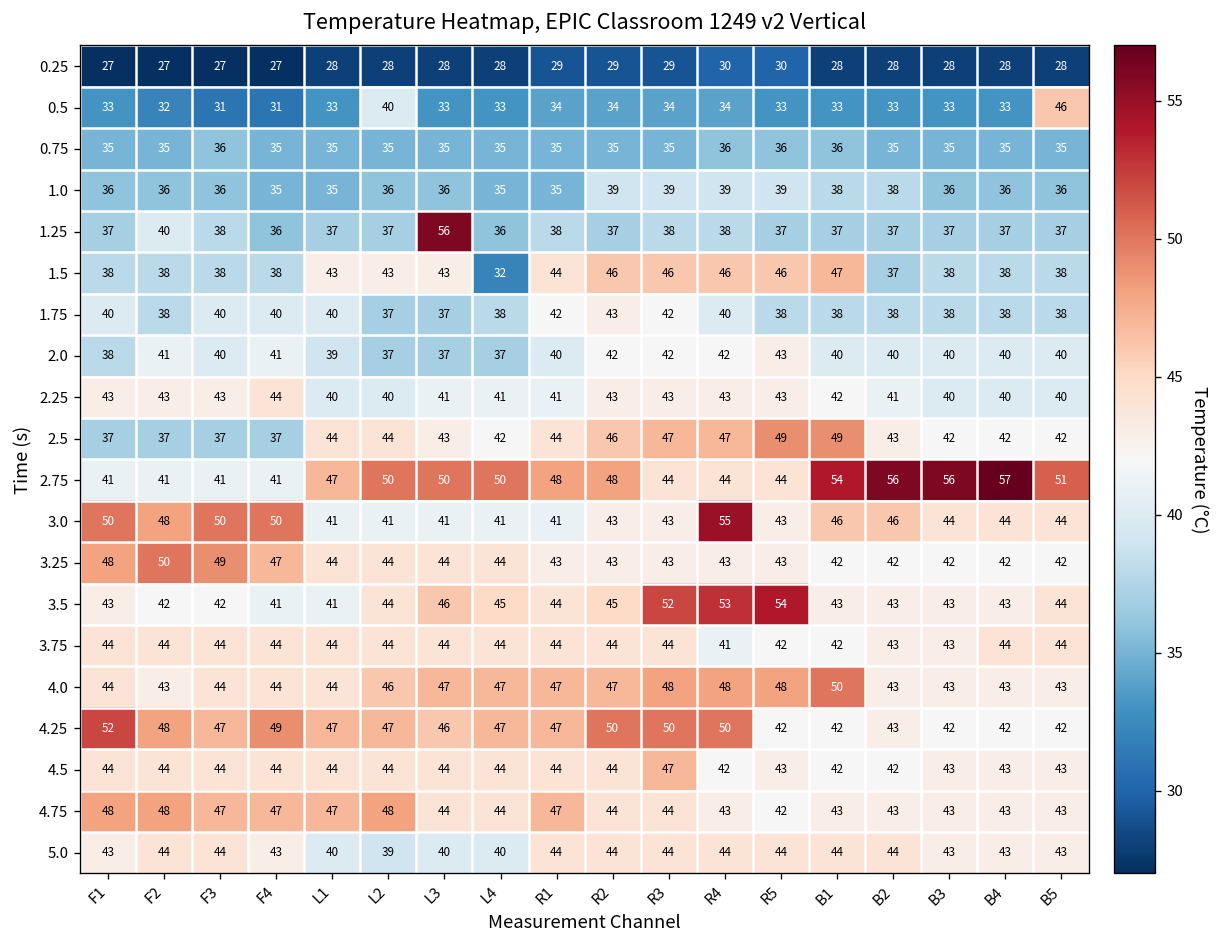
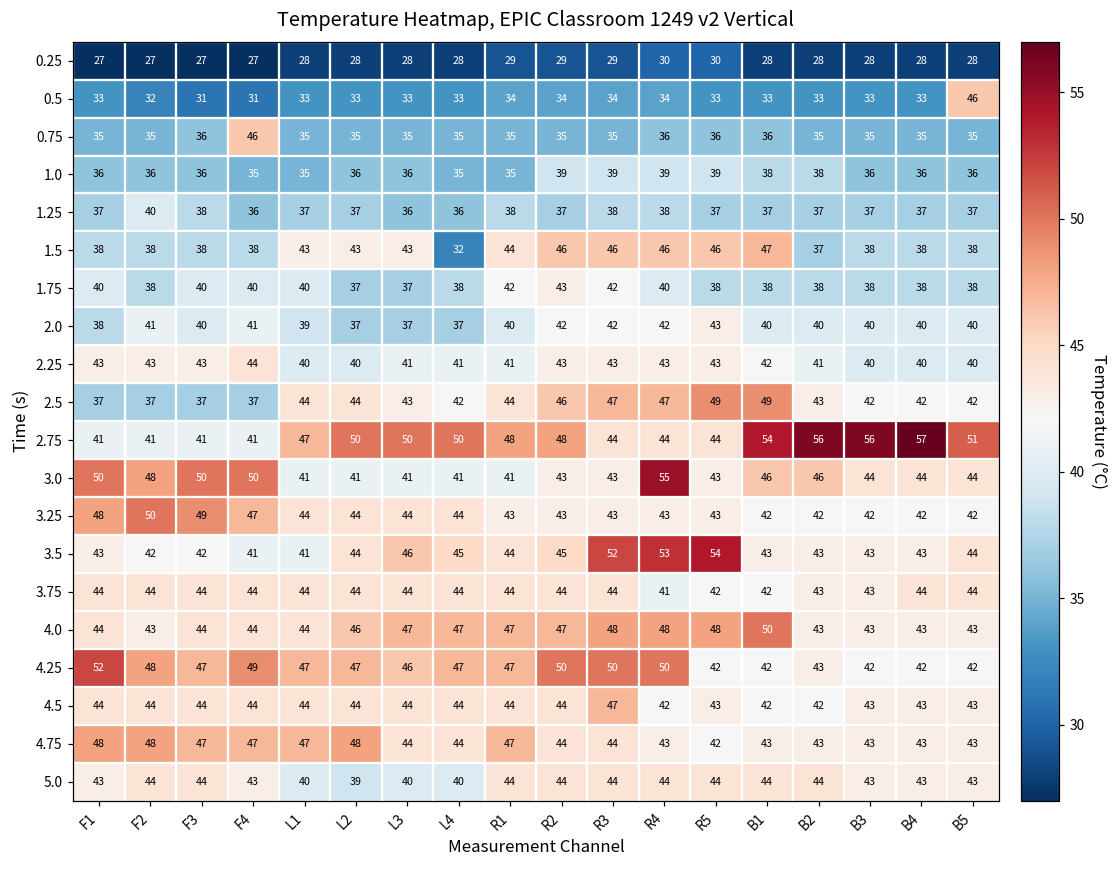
  {
    "0.5": {
      "F1": 33,
      "F2": 32,
      "F3": 31,
      "F4": 31,
      "L1": 33,
-     "L2": 40,
+     "L2": 33,
      "L3": 33,
      "L4": 33,
      "R1": 34,
      "R2": 34,
      "R3": 34,
      "R4": 34,
      "R5": 33,
      "B1": 33,
      "B2": 33,
      "B3": 33,
      "B4": 33,
      "B5": 46
    },
    "0.75": {
      "F1": 35,
      "F2": 35,
      "F3": 36,
-     "F4": 35,
+     "F4": 46,
      "L1": 35,
      "L2": 35,
      "L3": 35,
      "L4": 35,
      "R1": 35,
      "R2": 35,
      "R3": 35,
      "R4": 36,
      "R5": 36,
      "B1": 36,
      "B2": 35,
      "B3": 35,
      "B4": 35,
      "B5": 35
    },
    "1.25": {
      "F1": 37,
      "F2": 40,
      "F3": 38,
      "F4": 36,
      "L1": 37,
      "L2": 37,
-     "L3": 56,
+     "L3": 36,
      "L4": 36,
      "R1": 38,
      "R2": 37,
      "R3": 38,
      "R4": 38,
      "R5": 37,
      "B1": 37,
      "B2": 37,
      "B3": 37,
      "B4": 37,
      "B5": 37
    }
  }
